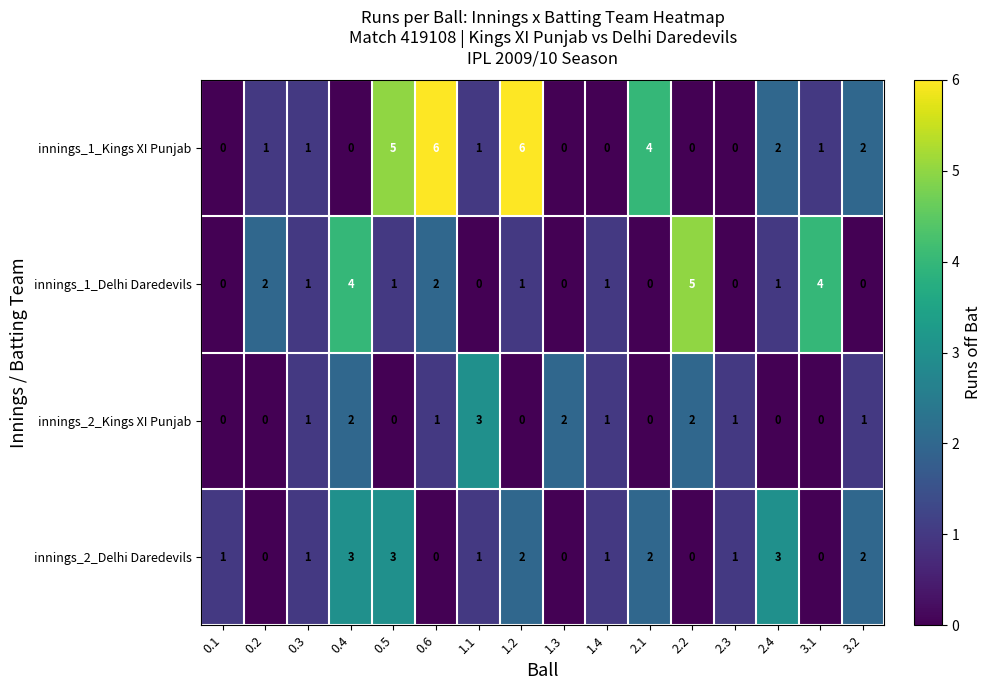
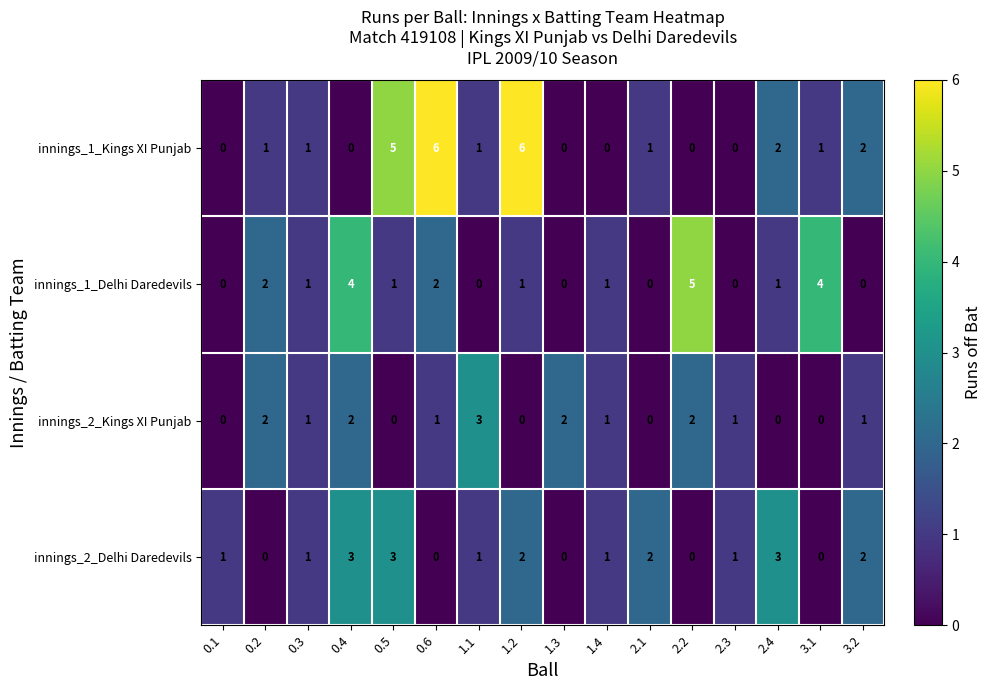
  {
    "innings_1_Kings XI Punjab": {
      "0.1": 0,
      "0.2": 1,
      "0.3": 1,
      "0.4": 0,
      "0.5": 5,
      "0.6": 6,
      "1.1": 1,
      "1.2": 6,
      "1.3": 0,
      "1.4": 0,
-     "2.1": 4,
+     "2.1": 1,
      "2.2": 0,
      "2.3": 0,
      "2.4": 2,
      "3.1": 1,
      "3.2": 2
    },
    "innings_1_Delhi Daredevils": {
      "0.1": 0,
      "0.2": 2,
      "0.3": 1,
      "0.4": 4,
      "0.5": 1,
      "0.6": 2,
      "1.1": 0,
      "1.2": 1,
      "1.3": 0,
      "1.4": 1,
      "2.1": 0,
      "2.2": 5,
      "2.3": 0,
      "2.4": 1,
      "3.1": 4,
      "3.2": 0
    },
    "innings_2_Kings XI Punjab": {
      "0.1": 0,
-     "0.2": 0,
+     "0.2": 2,
      "0.3": 1,
      "0.4": 2,
      "0.5": 0,
      "0.6": 1,
      "1.1": 3,
      "1.2": 0,
      "1.3": 2,
      "1.4": 1,
      "2.1": 0,
      "2.2": 2,
      "2.3": 1,
      "2.4": 0,
      "3.1": 0,
      "3.2": 1
    },
    "innings_2_Delhi Daredevils": {
      "0.1": 1,
      "0.2": 0,
      "0.3": 1,
      "0.4": 3,
      "0.5": 3,
      "0.6": 0,
      "1.1": 1,
      "1.2": 2,
      "1.3": 0,
      "1.4": 1,
      "2.1": 2,
      "2.2": 0,
      "2.3": 1,
      "2.4": 3,
      "3.1": 0,
      "3.2": 2
    }
  }
